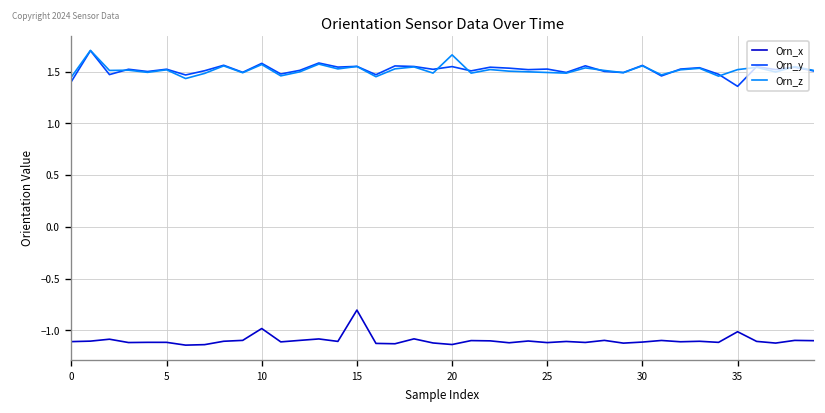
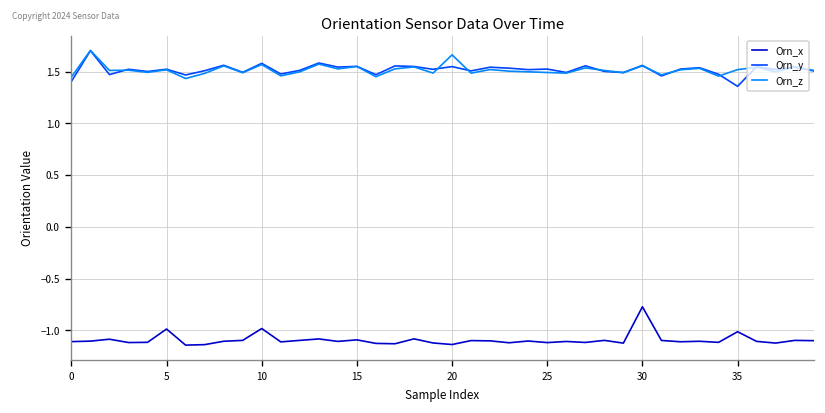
  {
    "Orn_x": {
      "0": -1.1,
-     "5": -1.1,
+     "5": -1.0,
      "10": -1.0,
-     "15": -0.8,
+     "15": -1.1,
      "20": -1.1,
      "25": -1.1,
-     "30": -1.1,
+     "30": -0.8,
      "35": -1.0
    },
    "Orn_y": {
      "0": 1.4,
      "20": 1.5,
      "25": 1.5,
      "35": 1.4
    },
    "Orn_z": {
      "0": 1.4,
      "20": 1.7,
      "25": 1.5,
      "35": 1.5
    }
  }
